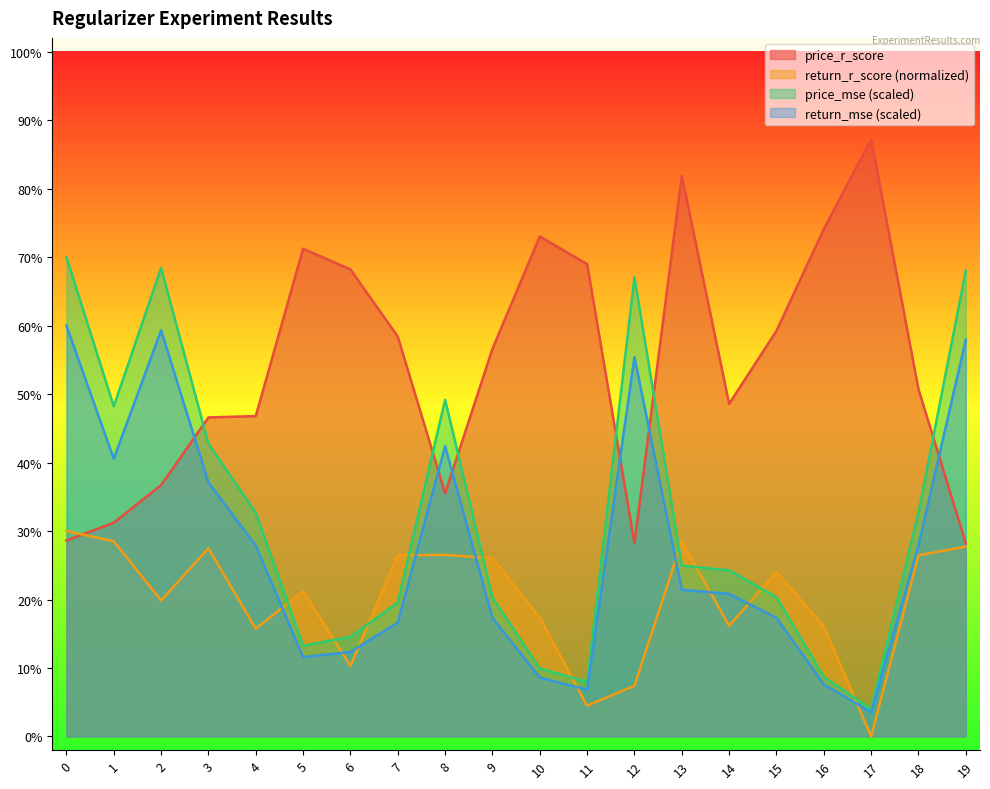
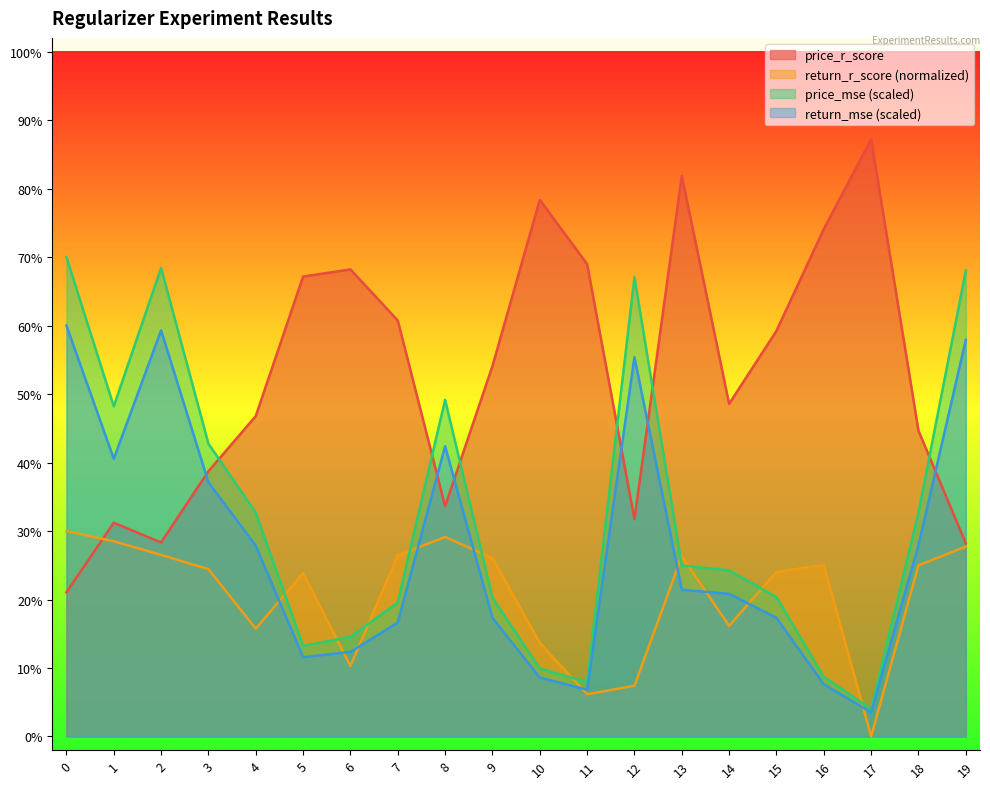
  {
    "price_r_score": {
-     "0": "29%",
+     "0": "21%",
      "1": "31%",
-     "2": "37%",
-     "3": "47%",
+     "2": "28%",
+     "3": "39%",
      "4": "47%",
-     "5": "71%",
+     "5": "67%",
      "6": "68%",
-     "7": "58%",
-     "8": "35%",
-     "9": "57%",
-     "10": "73%",
+     "7": "61%",
+     "8": "34%",
+     "9": "54%",
+     "10": "78%",
      "11": "69%",
-     "12": "28%",
+     "12": "32%",
      "13": "82%",
      "14": "49%",
      "15": "59%",
      "16": "74%",
      "17": "87%",
-     "18": "51%",
+     "18": "45%",
      "19": "28%"
    },
    "return_r_score (normalized)": {
      "0": "30%",
      "1": "29%",
-     "2": "20%",
-     "3": "27%",
+     "2": "27%",
+     "3": "24%",
      "4": "16%",
-     "5": "21%",
+     "5": "24%",
      "6": "10%",
      "7": "26%",
-     "8": "27%",
+     "8": "29%",
      "9": "26%",
-     "10": "17%",
-     "11": "5%",
+     "10": "14%",
+     "11": "6%",
      "12": "7%",
-     "13": "28%",
+     "13": "26%",
      "14": "16%",
      "15": "24%",
-     "16": "16%",
+     "16": "25%",
      "17": "0%",
-     "18": "26%",
+     "18": "25%",
      "19": "28%"
    },
    "price_mse (scaled)": {
      "0": "70%",
      "1": "48%",
      "2": "68%",
      "3": "43%",
      "4": "33%",
      "5": "13%",
      "6": "15%",
      "7": "20%",
      "8": "49%",
      "9": "20%",
      "10": "10%",
      "11": "8%",
      "12": "67%",
      "13": "25%",
      "14": "24%",
      "15": "20%",
      "16": "9%",
      "17": "4%",
      "18": "33%",
      "19": "68%"
    },
    "return_mse (scaled)": {
      "0": "60%",
      "1": "41%",
      "2": "59%",
      "3": "37%",
      "4": "28%",
      "5": "12%",
      "6": "12%",
      "7": "17%",
      "8": "42%",
      "9": "17%",
      "10": "9%",
      "11": "7%",
      "12": "55%",
      "13": "21%",
      "14": "21%",
      "15": "17%",
      "16": "8%",
      "17": "4%",
      "18": "28%",
      "19": "58%"
    }
  }
